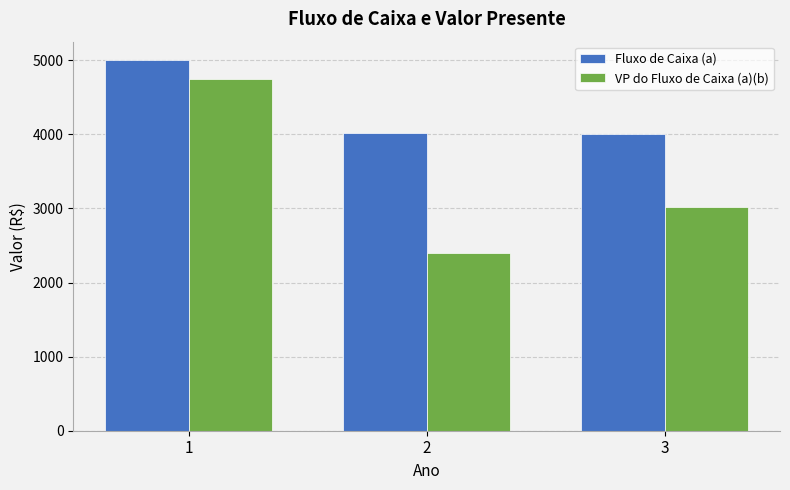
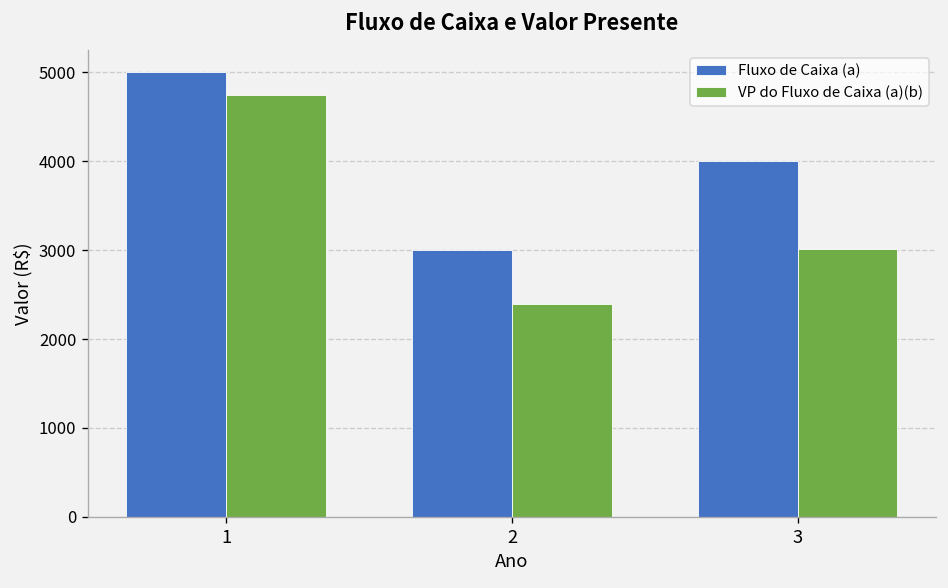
  {
    "Fluxo de Caixa (a)": {
      "1": 5000,
-     "2": 4000,
+     "2": 3000,
      "3": 4000
    },
    "VP do Fluxo de Caixa (a)(b)": {
      "1": 4700,
      "2": 2400,
      "3": 3000
    }
  }
